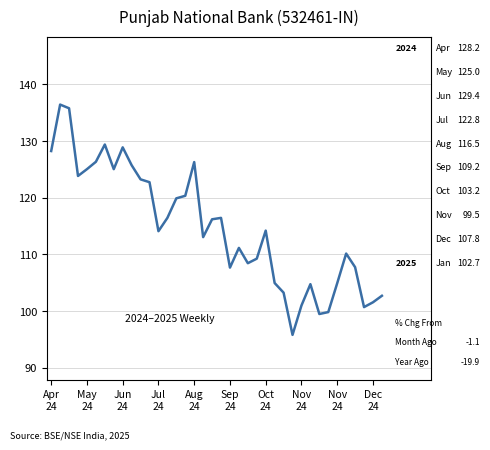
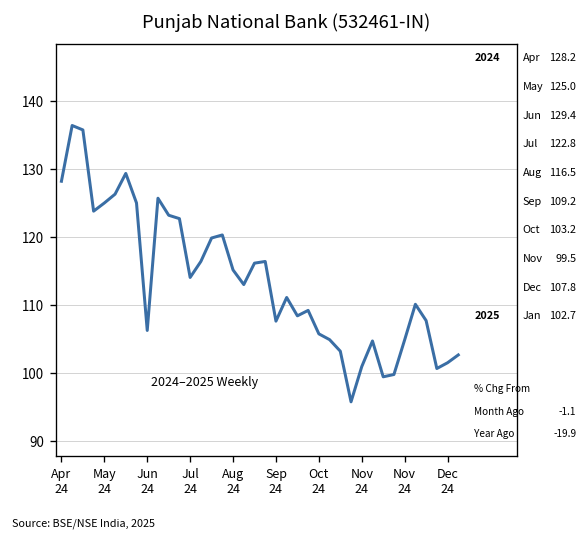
  {
    "Apr 24": 128,
    "May 24": 125,
-   "Jun 24": 129,
+   "Jun 24": 106,
    "Jul 24": 114,
-   "Aug 24": 126,
+   "Aug 24": 115,
    "Sep 24": 108,
-   "Oct 24": 114,
+   "Oct 24": 106,
    "Dec 24": 102
  }
